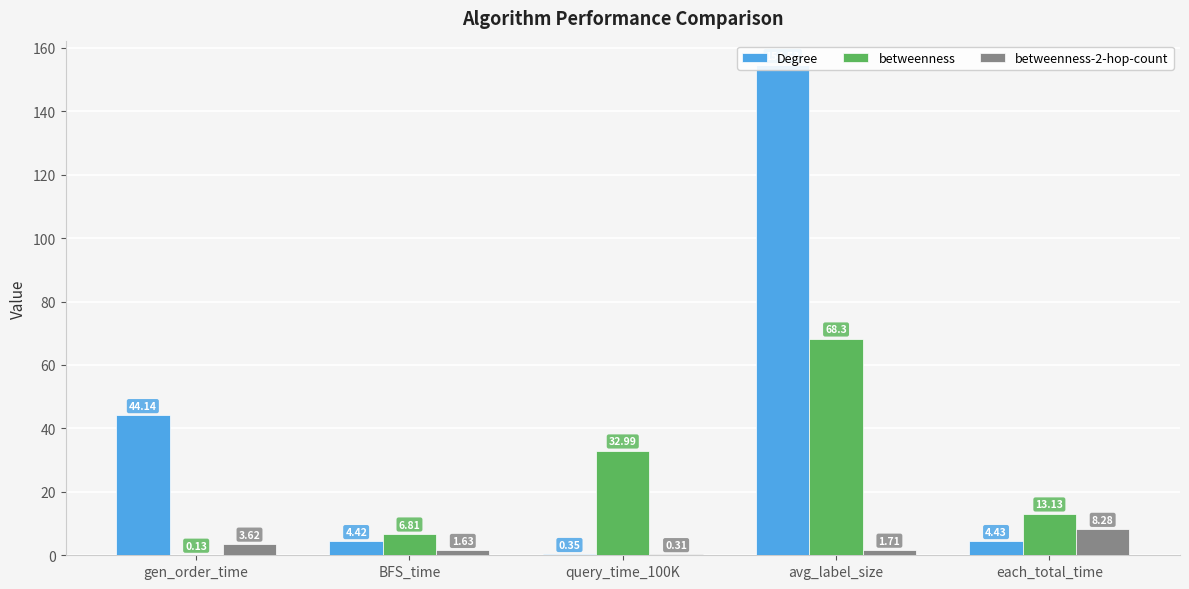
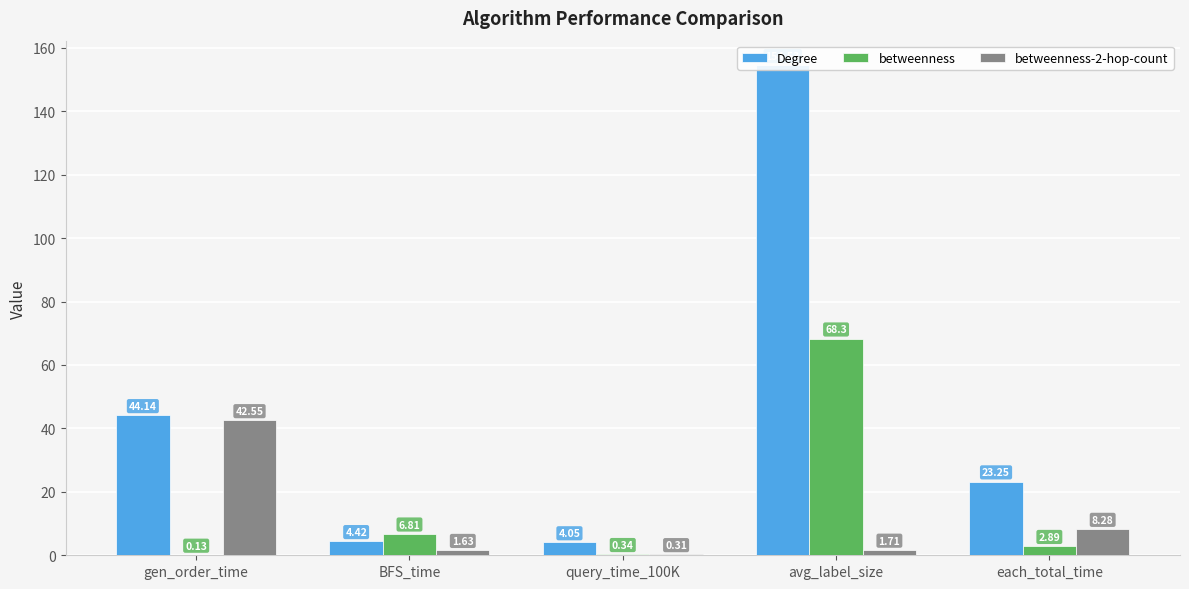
  {
    "Degree": {
-     "query_time_100K": 0.35,
-     "each_total_time": 4.43
+     "query_time_100K": 4.05,
+     "each_total_time": 23.25
    },
    "betweenness": {
-     "query_time_100K": 32.99,
-     "each_total_time": 13.13
+     "query_time_100K": 0.34,
+     "each_total_time": 2.89
    },
    "betweenness-2-hop-count": {
-     "gen_order_time": 3.62
+     "gen_order_time": 42.55
    }
  }
